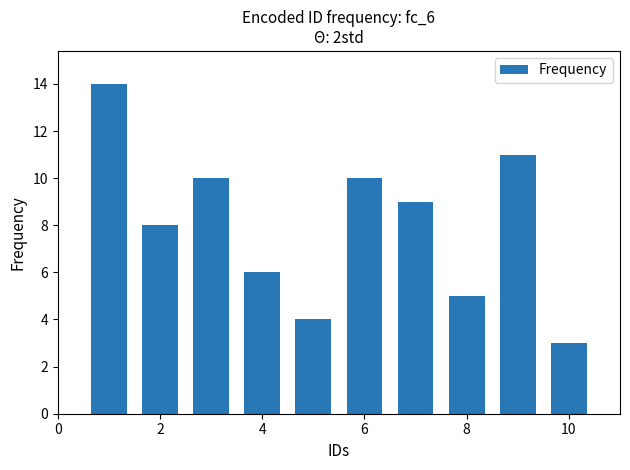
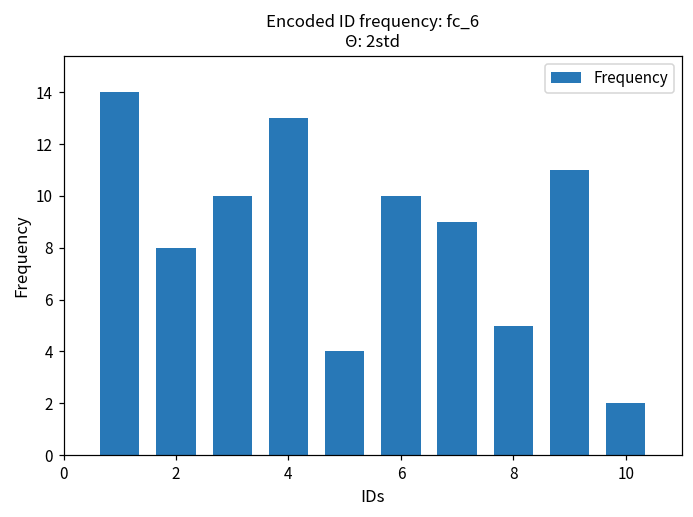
  {
    "2": 8,
-   "4": 6,
+   "4": 13,
    "6": 10,
    "8": 5,
-   "10": 3
+   "10": 2
  }
